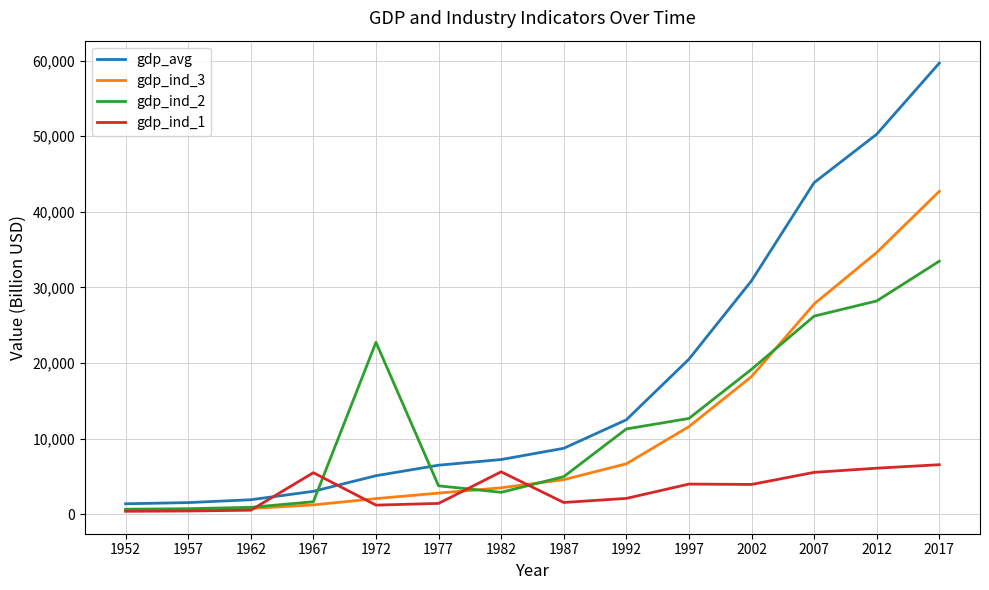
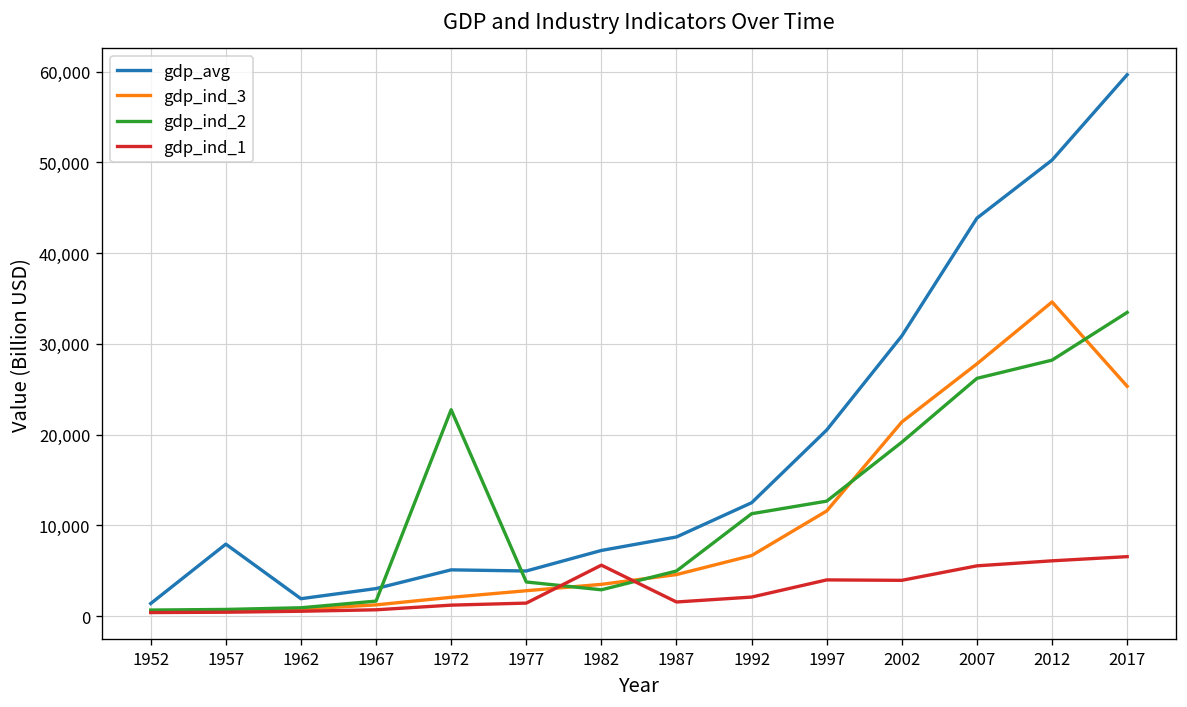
  {
    "gdp_avg": {
      "1952": "1,000",
-     "1957": "2,000",
+     "1957": "8,000",
      "1962": "2,000",
      "1967": "3,000",
      "1972": "5,000",
-     "1977": "6,000",
+     "1977": "5,000",
      "1982": "7,000",
      "1987": "9,000",
      "1992": "12,000",
      "1997": "21,000",
      "2002": "31,000",
      "2007": "44,000",
      "2012": "50,000",
      "2017": "60,000"
    },
    "gdp_ind_3": {
      "1967": "1,000",
      "1972": "2,000",
      "1977": "3,000",
      "1982": "3,000",
      "1987": "5,000",
      "1992": "7,000",
      "1997": "12,000",
-     "2002": "18,000",
+     "2002": "21,000",
      "2007": "28,000",
      "2012": "35,000",
-     "2017": "43,000"
+     "2017": "25,000"
    },
    "gdp_ind_2": {
      "1967": "2,000",
      "1972": "23,000",
      "1977": "4,000",
      "1982": "3,000",
      "1987": "5,000",
      "1992": "11,000",
      "1997": "13,000",
      "2002": "19,000",
      "2007": "26,000",
      "2012": "28,000",
      "2017": "33,000"
    },
    "gdp_ind_1": {
-     "1967": "5,000",
+     "1967": "1,000",
      "1972": "1,000",
      "1977": "1,000",
      "1982": "6,000",
      "1987": "2,000",
      "1992": "2,000",
      "1997": "4,000",
      "2002": "4,000",
      "2007": "6,000",
      "2012": "6,000",
      "2017": "7,000"
    }
  }
